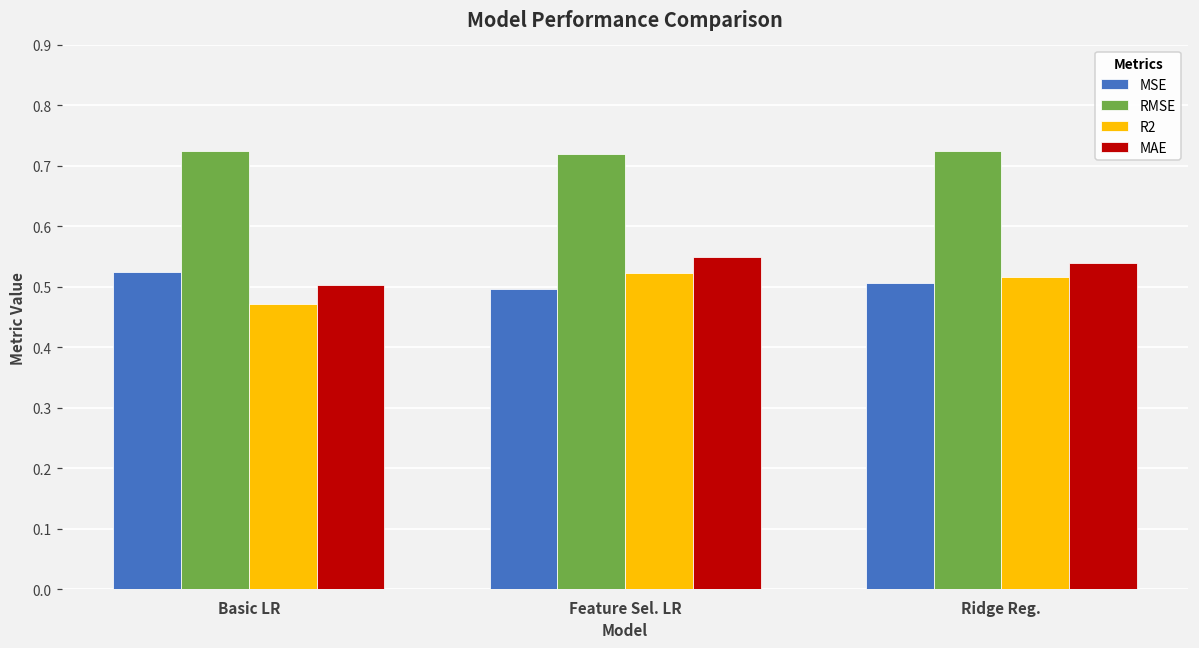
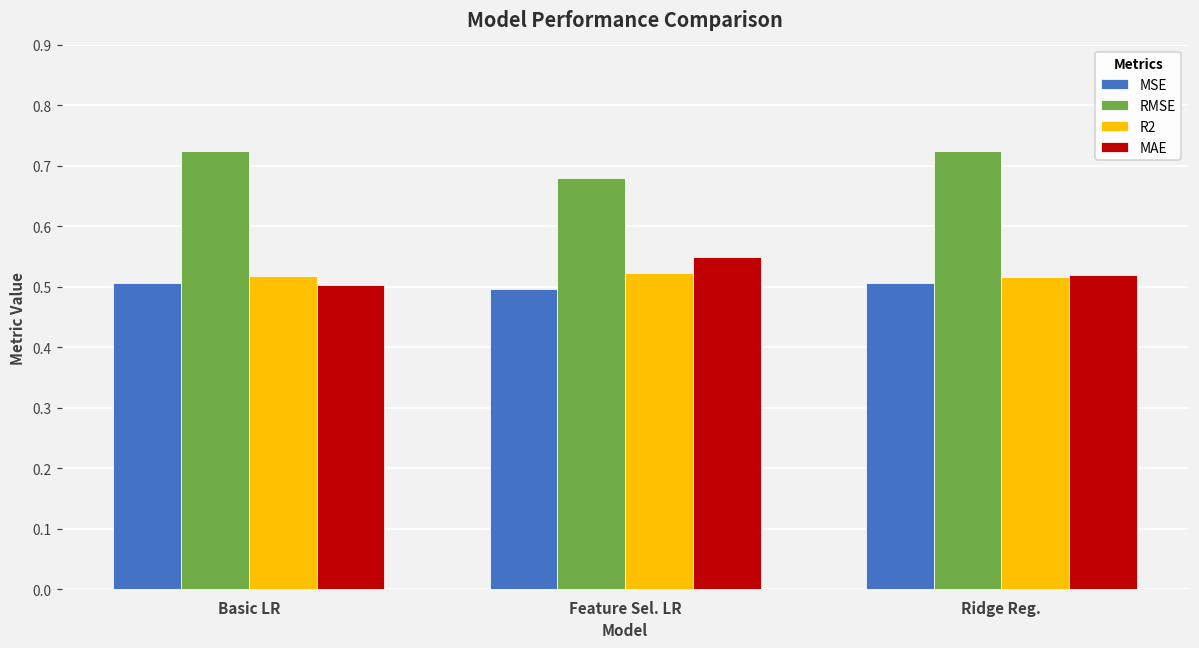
  {
    "MSE": {
-     "Basic LR": 0.52,
+     "Basic LR": 0.51,
      "Feature Sel. LR": 0.50,
      "Ridge Reg.": 0.51
    },
    "RMSE": {
      "Basic LR": 0.72,
-     "Feature Sel. LR": 0.72,
+     "Feature Sel. LR": 0.68,
      "Ridge Reg.": 0.72
    },
    "R2": {
-     "Basic LR": 0.47,
+     "Basic LR": 0.52,
      "Feature Sel. LR": 0.52,
      "Ridge Reg.": 0.52
    },
    "MAE": {
      "Basic LR": 0.50,
      "Feature Sel. LR": 0.55,
-     "Ridge Reg.": 0.54
+     "Ridge Reg.": 0.52
    }
  }
